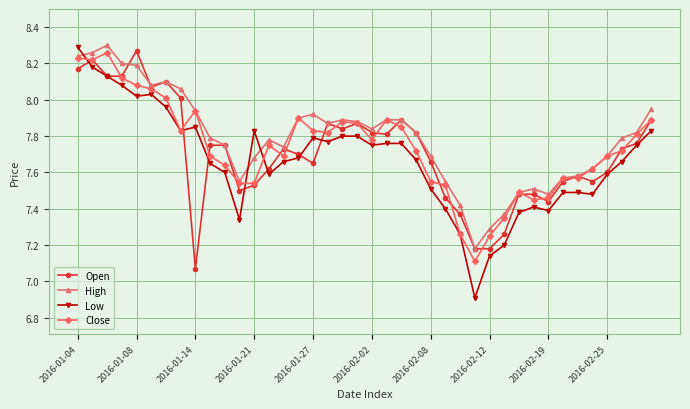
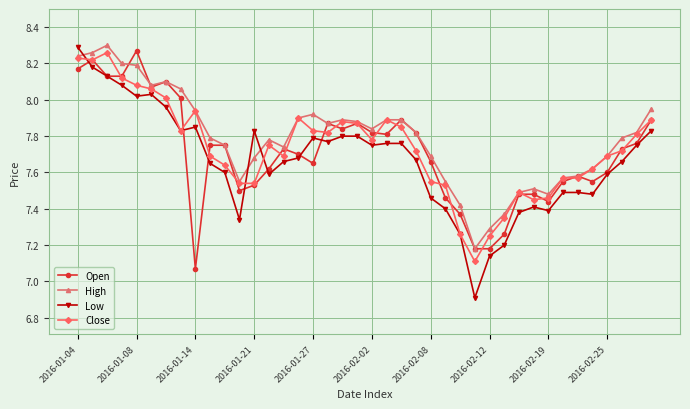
  {
    "Open": {
      "2016-01-04": 8.17,
      "2016-01-08": 8.27,
      "2016-01-14": 7.07,
      "2016-01-27": 7.65,
      "2016-02-02": 7.82,
      "2016-02-08": 7.66,
      "2016-02-12": 7.18,
      "2016-02-19": 7.44
    },
    "Low": {
      "2016-01-04": 8.29,
      "2016-01-08": 8.02,
      "2016-01-14": 7.85,
      "2016-01-21": 7.83,
      "2016-01-27": 7.79,
      "2016-02-02": 7.75,
-     "2016-02-08": 7.51,
+     "2016-02-08": 7.46,
      "2016-02-12": 7.14,
      "2016-02-19": 7.39
    }
  }
